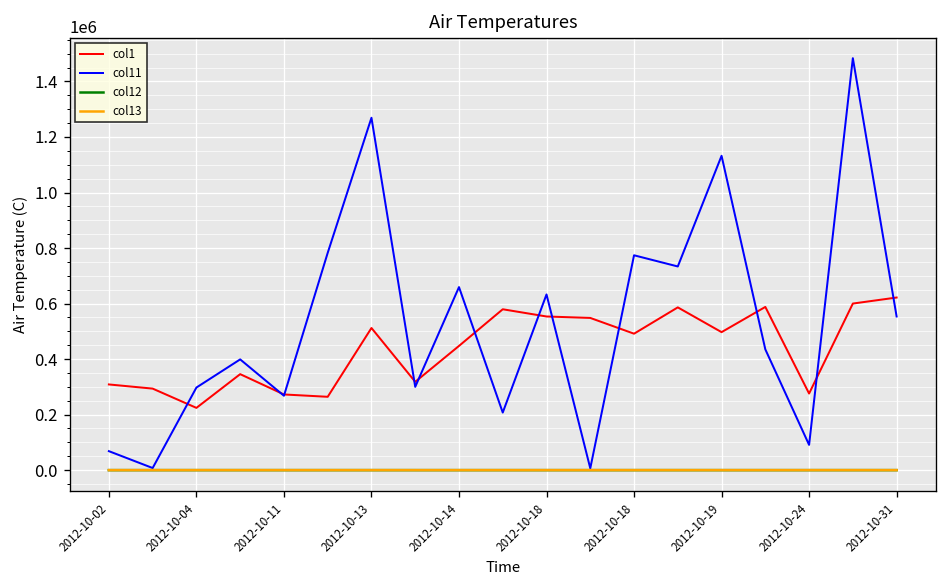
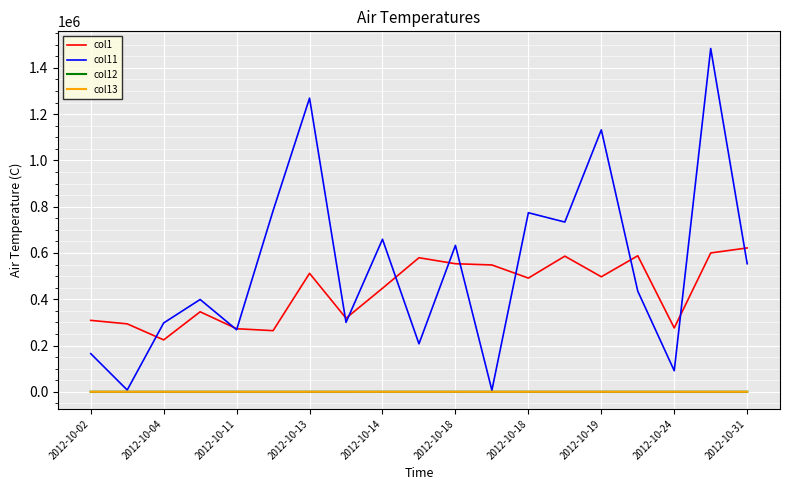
  {
    "col1": {
      "2012-10-02": 310000,
      "2012-10-13": 510000,
      "2012-10-24": 280000
    },
    "col11": {
-     "2012-10-02": 70000,
+     "2012-10-02": 160000,
      "2012-10-13": 1270000,
      "2012-10-24": 90000
    },
    "col13": {
      "2012-10-02": 0,
      "2012-10-11": 0,
      "2012-10-13": 0,
      "2012-10-24": 0
    }
  }
